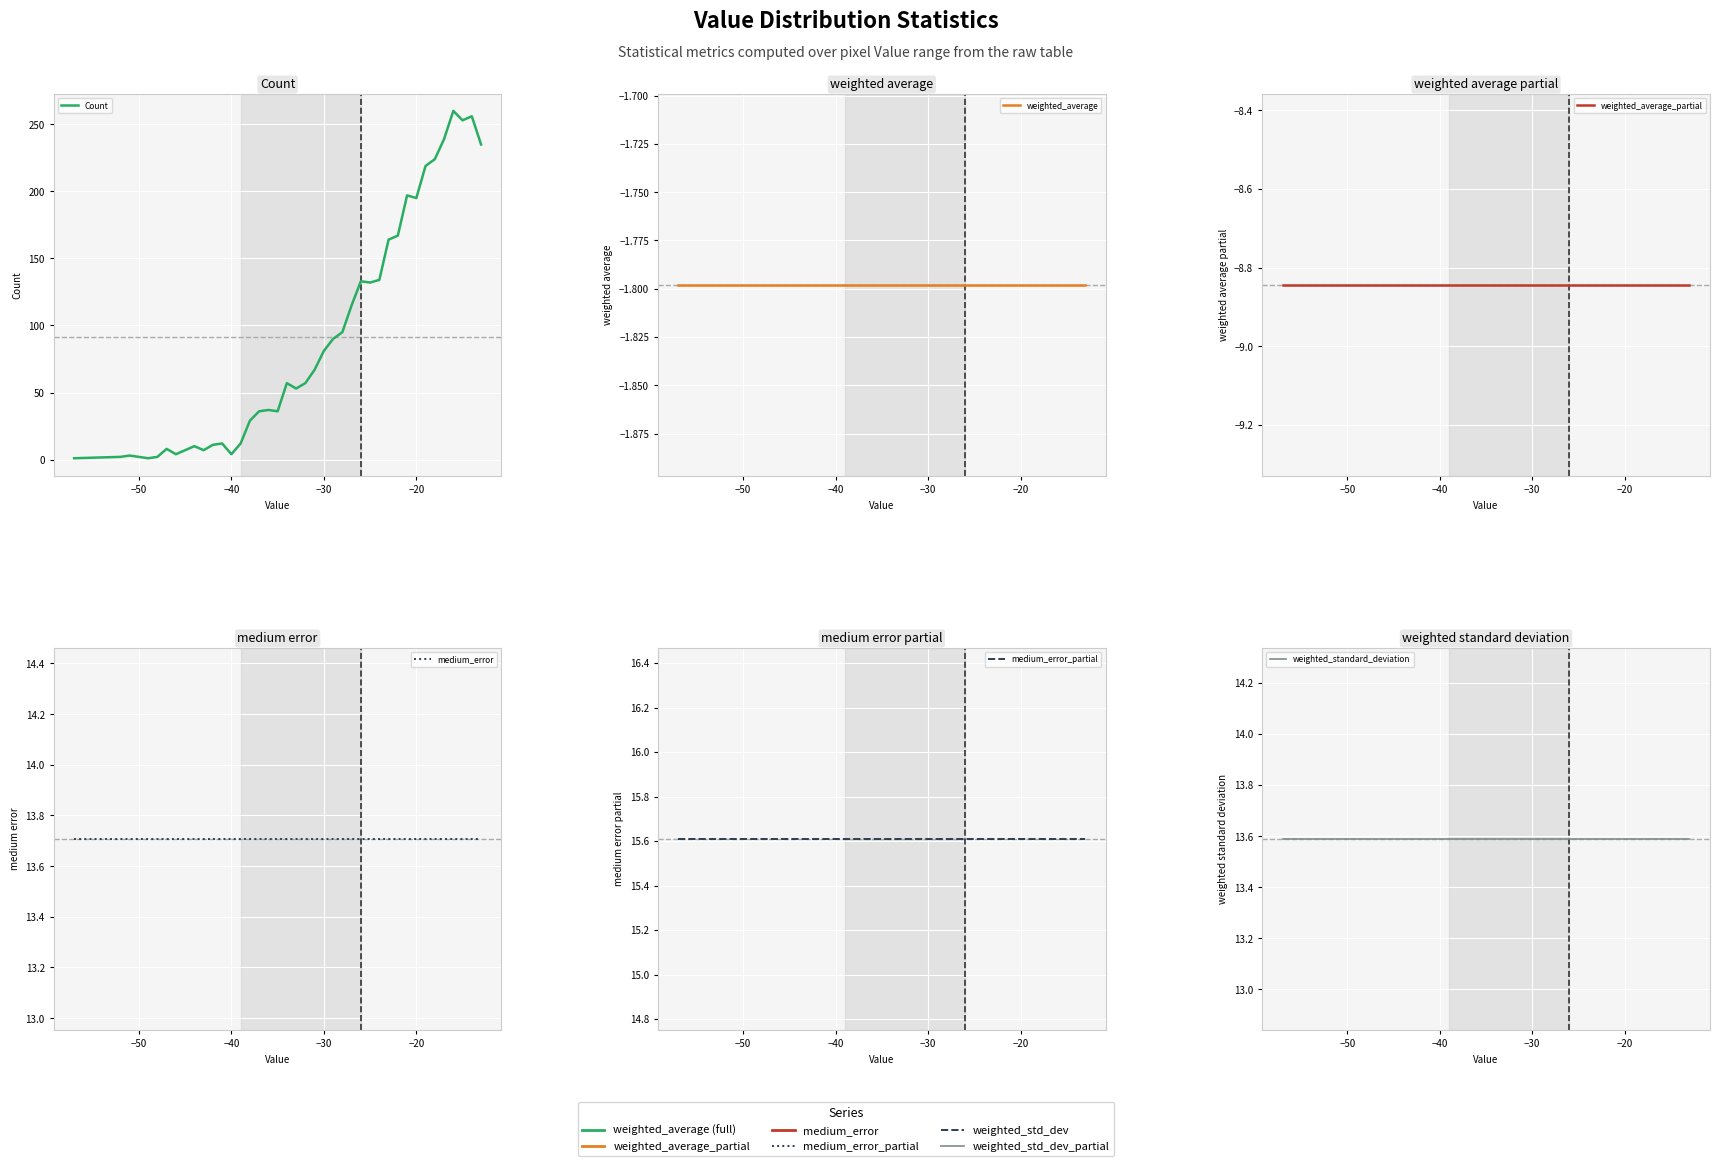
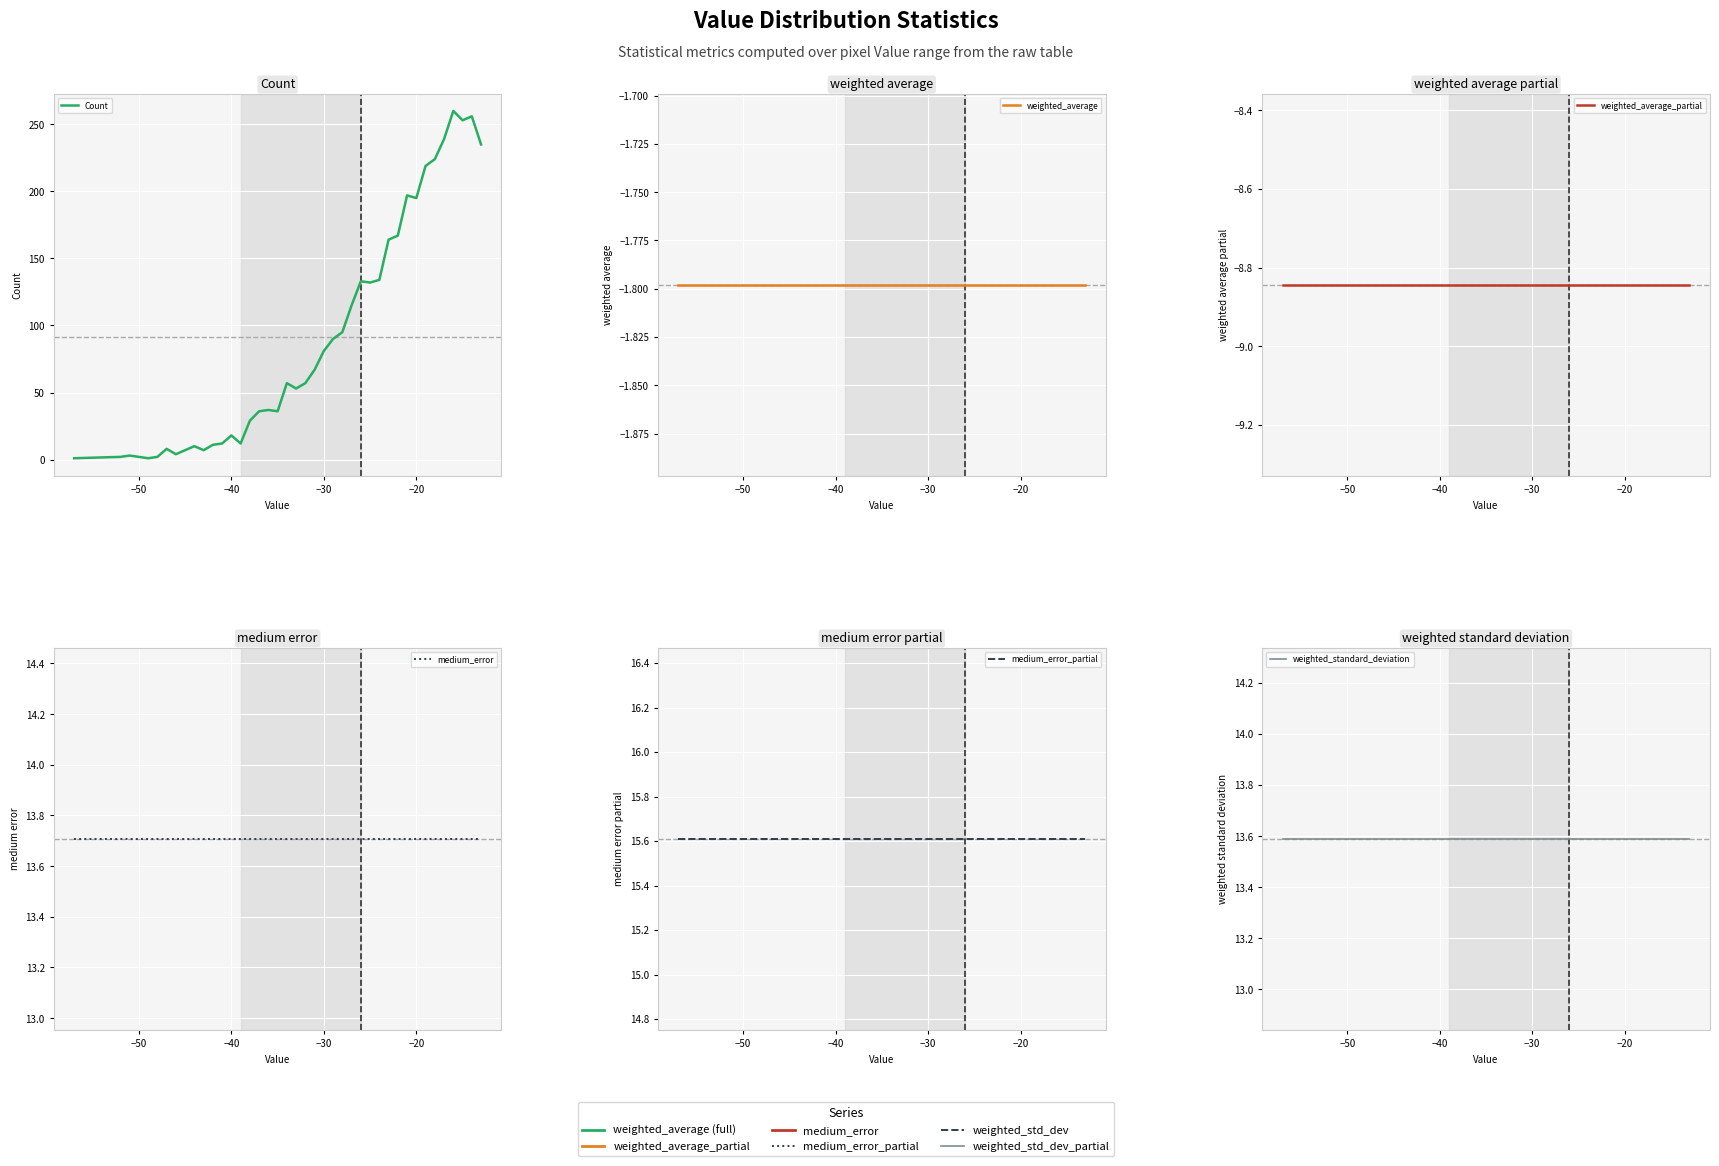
  {
    "Count": {
-     "−40": 4,
+     "−40": 18,
      "−30": 81,
      "−20": 195
    },
    "weighted average": {
      "−40": -1.798,
      "−30": -1.798,
      "−20": -1.798
    },
    "weighted average partial": {
      "−40": -8.84,
      "−30": -8.84,
      "−20": -8.84
    },
    "medium error": {
      "−40": 13.71,
      "−30": 13.71,
      "−20": 13.71
    },
    "medium error partial": {
      "−40": 15.61,
      "−30": 15.61,
      "−20": 15.61
    },
    "weighted standard deviation": {
      "−40": 13.59,
      "−30": 13.59,
      "−20": 13.59
    }
  }
